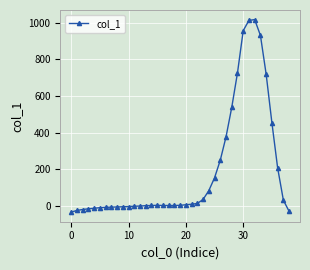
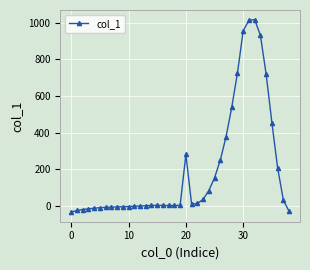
  {
    "0": -30,
    "10": 0,
-   "20": 10,
+   "20": 280,
    "30": 960
  }
